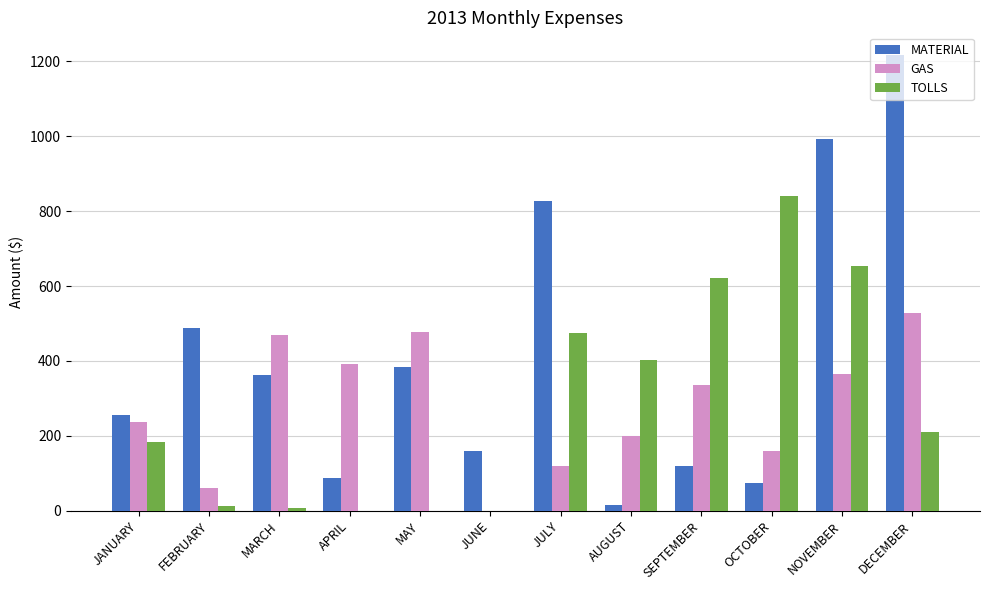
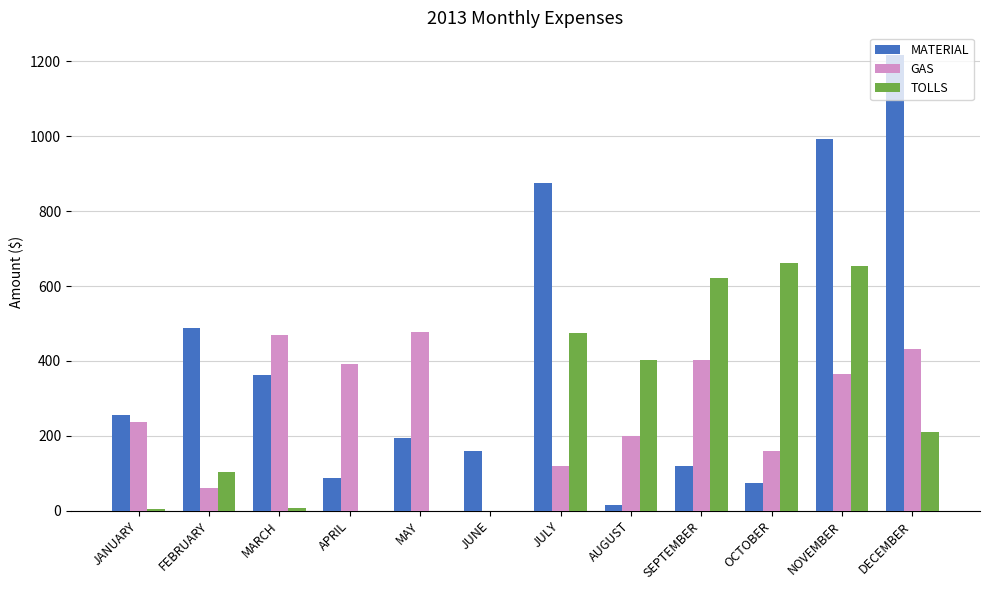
  {
    "MATERIAL": {
      "JANUARY": 250,
      "FEBRUARY": 490,
      "MARCH": 360,
      "APRIL": 90,
-     "MAY": 380,
+     "MAY": 200,
      "JUNE": 160,
-     "JULY": 830,
+     "JULY": 880,
      "AUGUST": 20,
      "SEPTEMBER": 120,
      "OCTOBER": 70,
      "NOVEMBER": 990
    },
    "GAS": {
      "JANUARY": 240,
      "FEBRUARY": 60,
      "MARCH": 470,
      "APRIL": 390,
      "MAY": 480,
      "JUNE": 0,
      "JULY": 120,
      "AUGUST": 200,
-     "SEPTEMBER": 340,
+     "SEPTEMBER": 400,
      "OCTOBER": 160,
      "NOVEMBER": 360,
-     "DECEMBER": 530
+     "DECEMBER": 430
    },
    "TOLLS": {
-     "JANUARY": 180,
-     "FEBRUARY": 10,
+     "JANUARY": 10,
+     "FEBRUARY": 100,
      "APRIL": 0,
      "MAY": 0,
      "JUNE": 0,
      "JULY": 480,
      "AUGUST": 400,
      "SEPTEMBER": 620,
-     "OCTOBER": 840,
+     "OCTOBER": 660,
      "NOVEMBER": 650,
      "DECEMBER": 210
    }
  }
